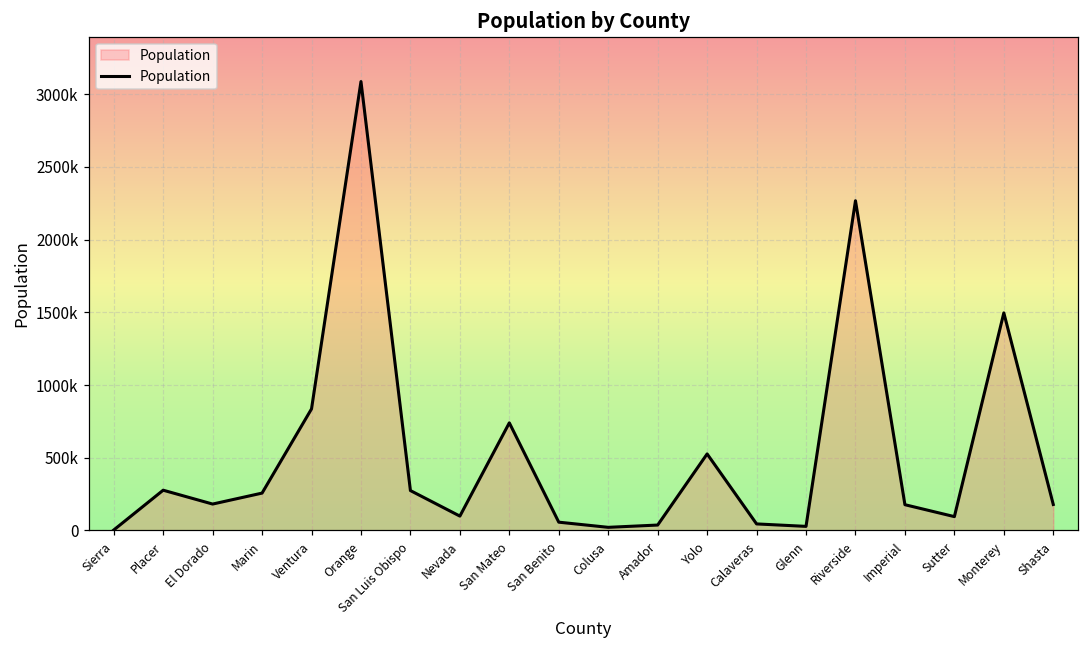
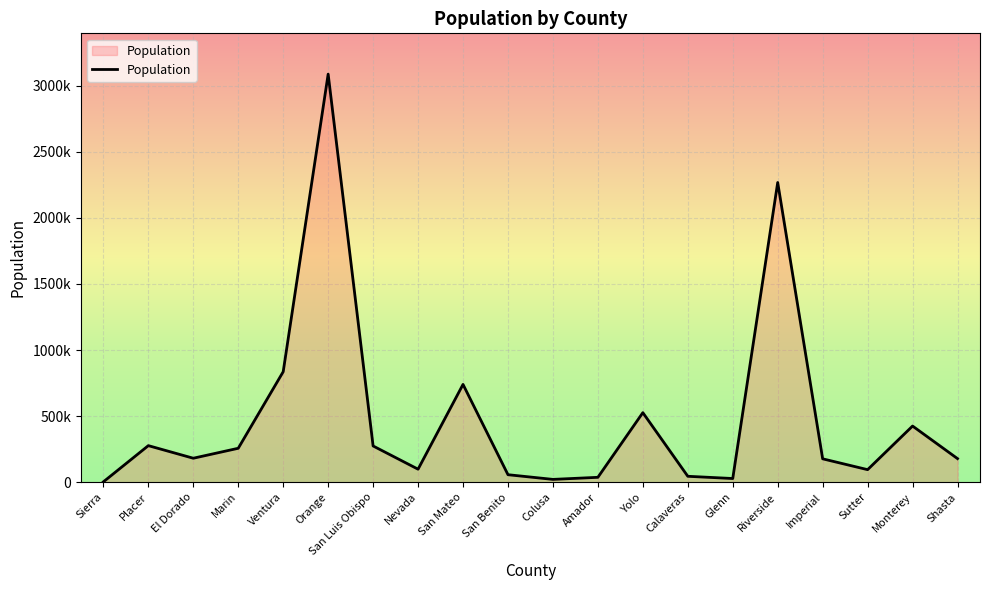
  {
    "Sierra": 0,
    "Placer": 280000,
    "El Dorado": 180000,
    "Marin": 260000,
    "Ventura": 840000,
    "Orange": 3090000,
    "San Luis Obispo": 270000,
    "Nevada": 100000,
    "San Mateo": 740000,
    "San Benito": 60000,
    "Colusa": 20000,
    "Amador": 40000,
    "Yolo": 530000,
    "Calaveras": 40000,
    "Glenn": 30000,
    "Riverside": 2270000,
    "Imperial": 180000,
    "Sutter": 100000,
-   "Monterey": 1500000,
+   "Monterey": 420000,
    "Shasta": 180000
  }
